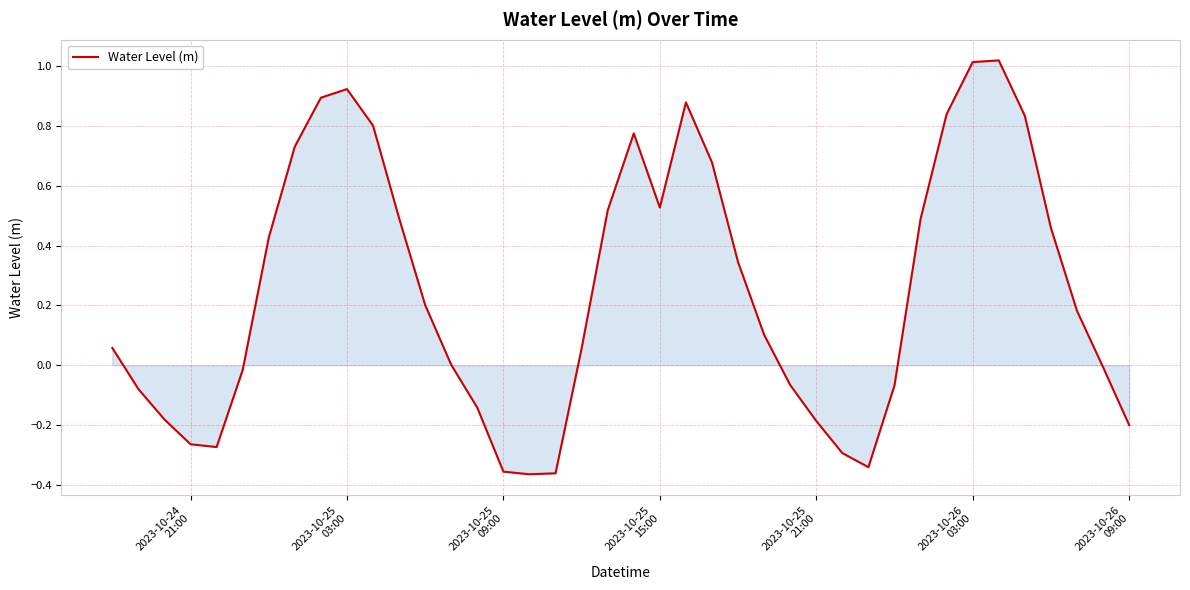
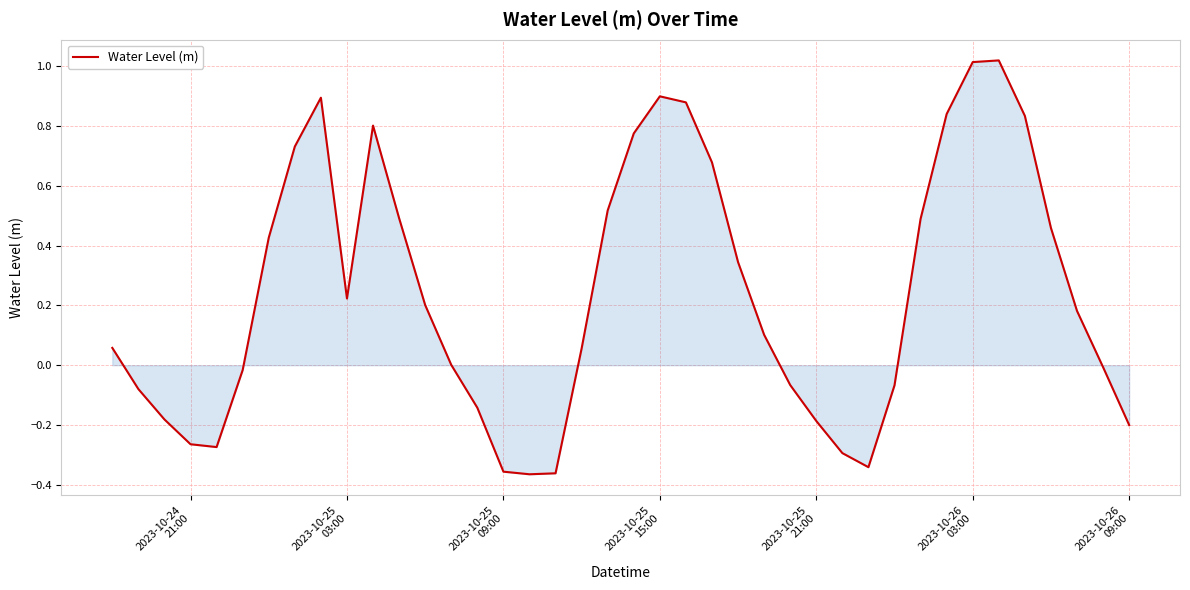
  {
    "Water Level (m)": {
      "2023-10-24 21:00": -0.26,
-     "2023-10-25 03:00": 0.92,
+     "2023-10-25 03:00": 0.22,
      "2023-10-25 09:00": -0.36,
-     "2023-10-25 15:00": 0.53,
+     "2023-10-25 15:00": 0.90,
      "2023-10-25 21:00": -0.19,
      "2023-10-26 09:00": -0.20
    }
  }
